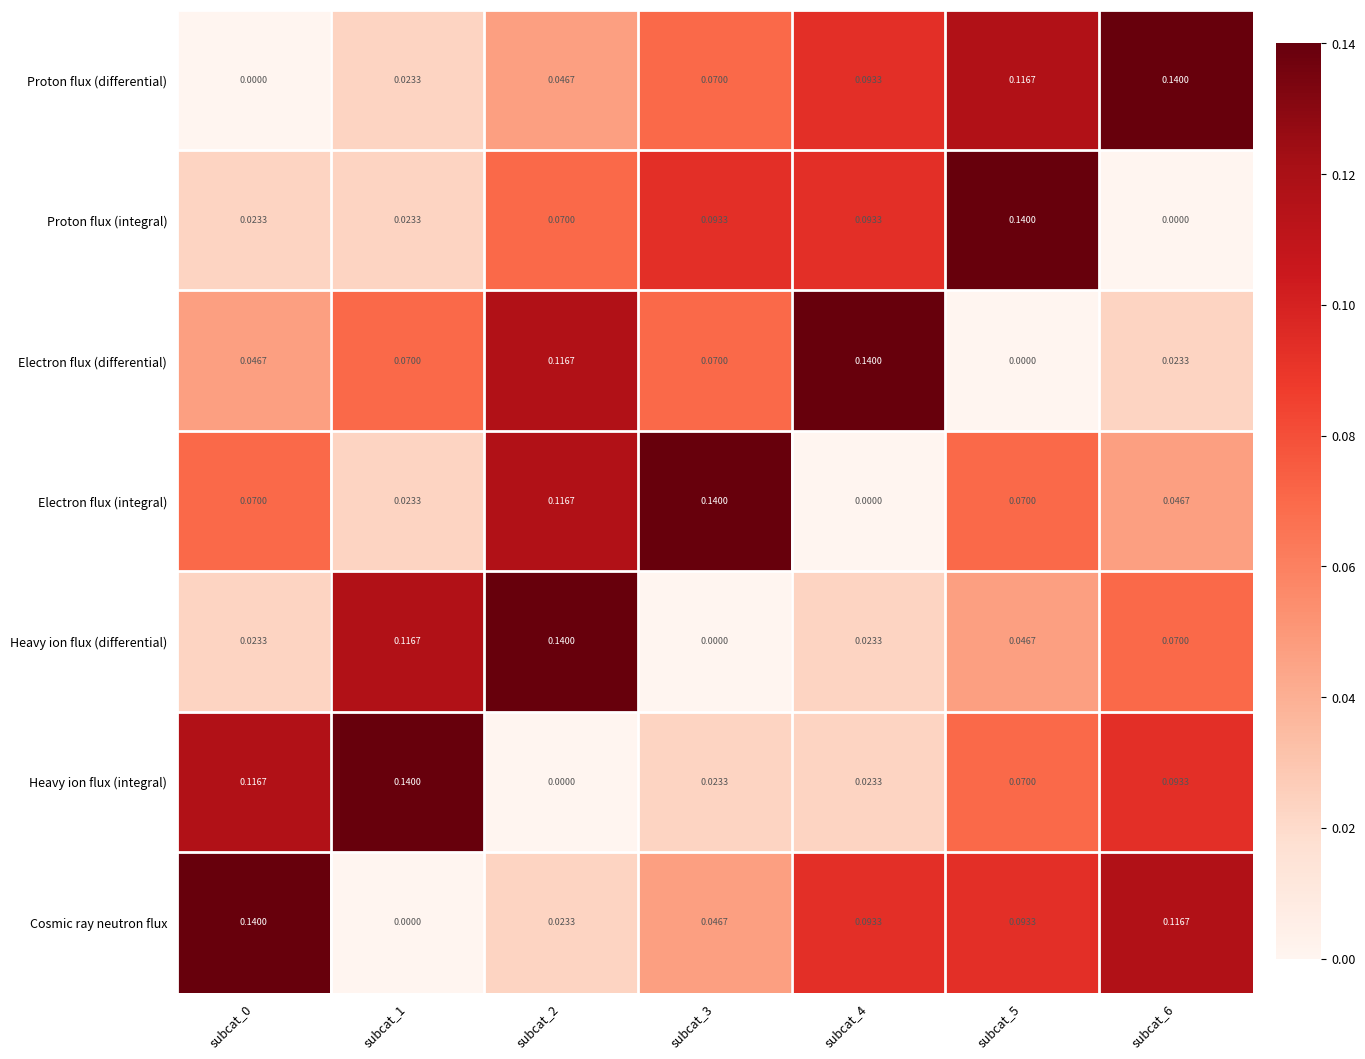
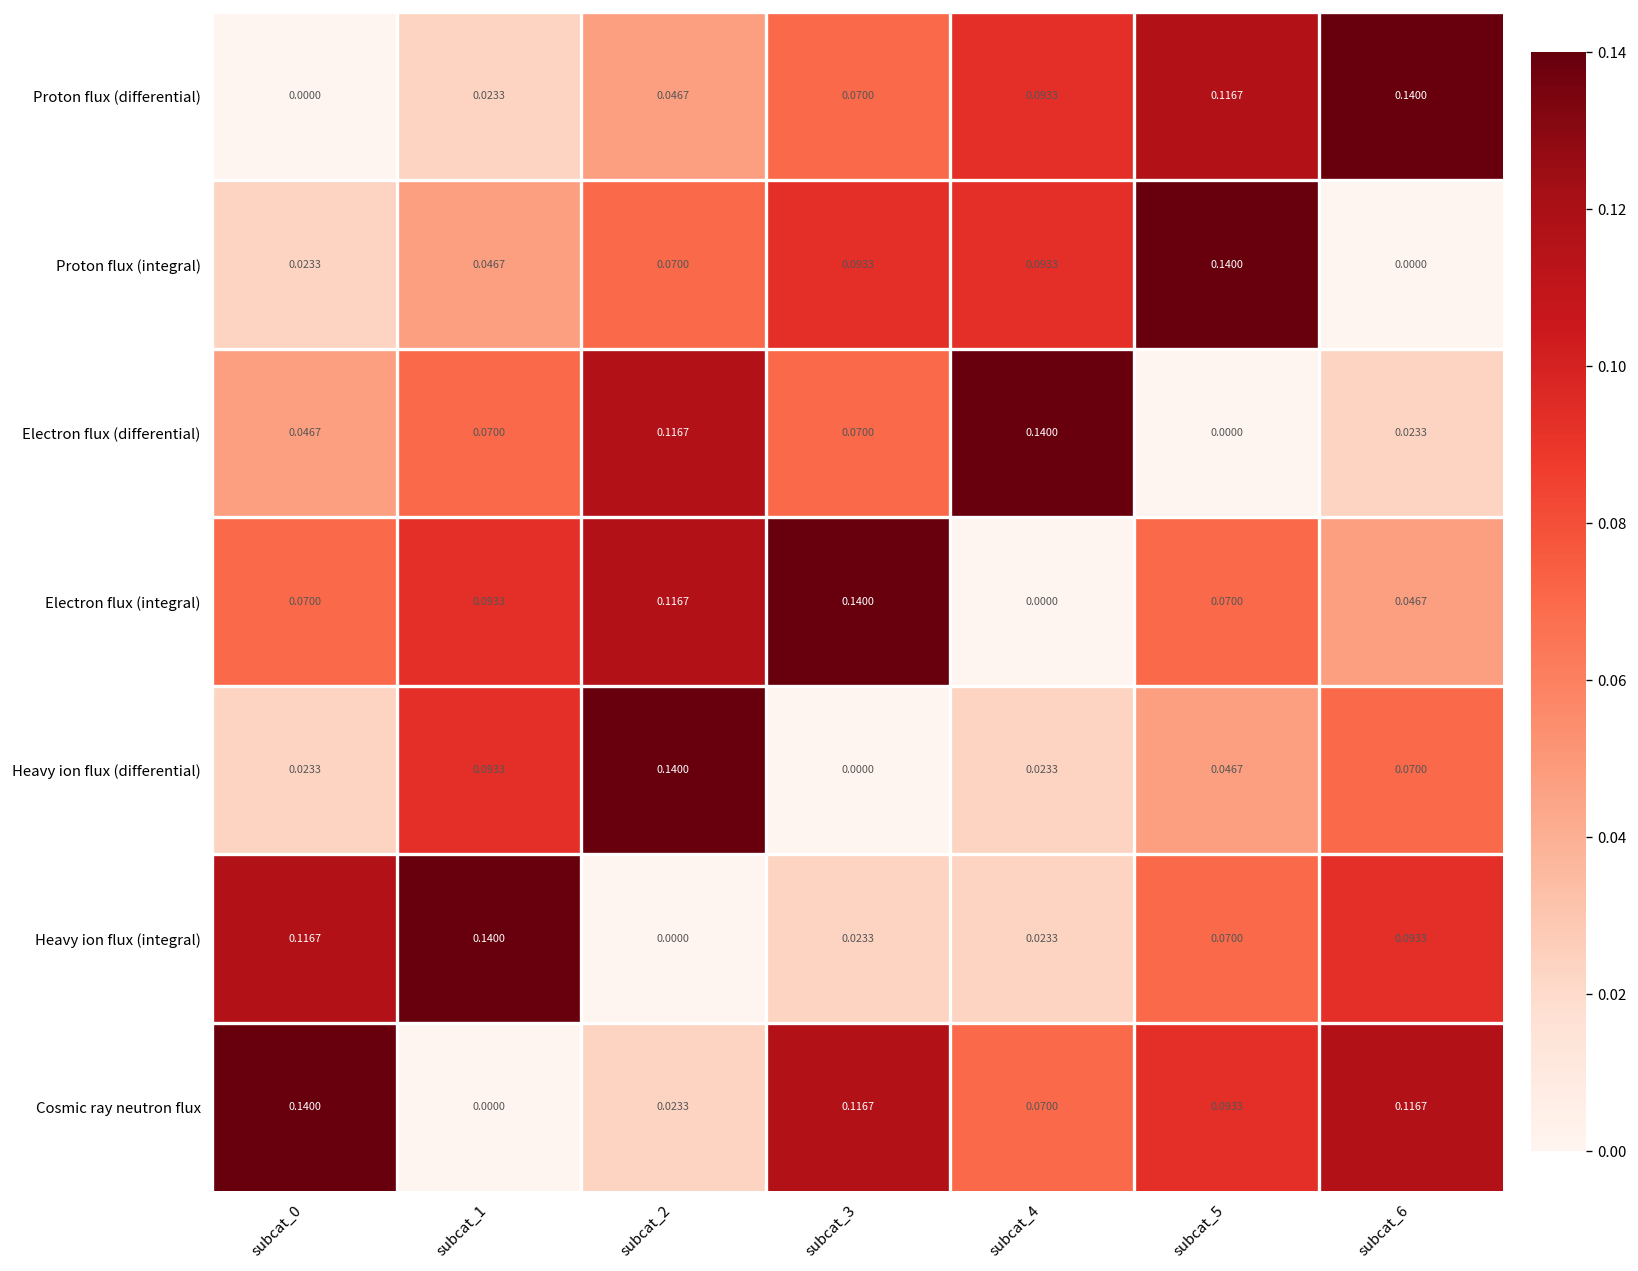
  {
    "Proton flux (differential)": {
      "subcat_0": 0.0000,
      "subcat_1": 0.0233,
      "subcat_2": 0.0467,
      "subcat_3": 0.0700,
      "subcat_4": 0.0933,
      "subcat_5": 0.1167,
      "subcat_6": 0.1400
    },
    "Proton flux (integral)": {
      "subcat_0": 0.0233,
-     "subcat_1": 0.0233,
+     "subcat_1": 0.0467,
      "subcat_2": 0.0700,
      "subcat_3": 0.0933,
      "subcat_4": 0.0933,
      "subcat_5": 0.1400,
      "subcat_6": 0.0000
    },
    "Electron flux (differential)": {
      "subcat_0": 0.0467,
      "subcat_1": 0.0700,
      "subcat_2": 0.1167,
      "subcat_3": 0.0700,
      "subcat_4": 0.1400,
      "subcat_5": 0.0000,
      "subcat_6": 0.0233
    },
    "Electron flux (integral)": {
      "subcat_0": 0.0700,
-     "subcat_1": 0.0233,
+     "subcat_1": 0.0933,
      "subcat_2": 0.1167,
      "subcat_3": 0.1400,
      "subcat_4": 0.0000,
      "subcat_5": 0.0700,
      "subcat_6": 0.0467
    },
    "Heavy ion flux (differential)": {
      "subcat_0": 0.0233,
-     "subcat_1": 0.1167,
+     "subcat_1": 0.0933,
      "subcat_2": 0.1400,
      "subcat_3": 0.0000,
      "subcat_4": 0.0233,
      "subcat_5": 0.0467,
      "subcat_6": 0.0700
    },
    "Heavy ion flux (integral)": {
      "subcat_0": 0.1167,
      "subcat_1": 0.1400,
      "subcat_2": 0.0000,
      "subcat_3": 0.0233,
      "subcat_4": 0.0233,
      "subcat_5": 0.0700,
      "subcat_6": 0.0933
    },
    "Cosmic ray neutron flux": {
      "subcat_0": 0.1400,
      "subcat_1": 0.0000,
      "subcat_2": 0.0233,
-     "subcat_3": 0.0467,
-     "subcat_4": 0.0933,
+     "subcat_3": 0.1167,
+     "subcat_4": 0.0700,
      "subcat_5": 0.0933,
      "subcat_6": 0.1167
    }
  }
